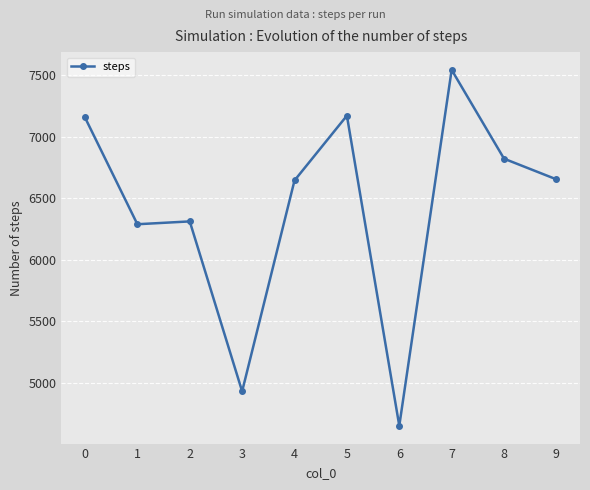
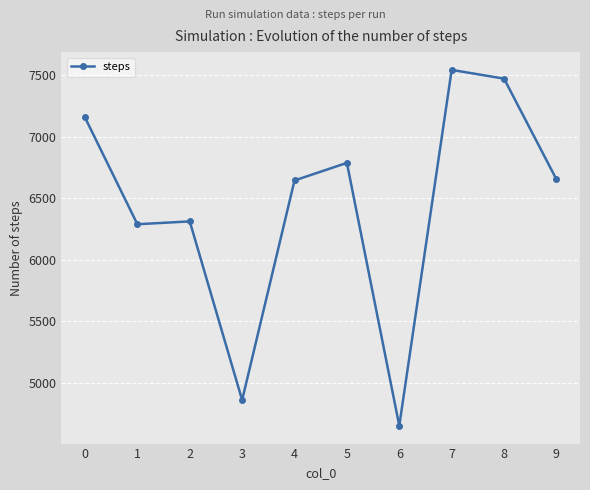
  {
    "0": 7160,
    "1": 6290,
    "2": 6310,
-   "3": 4930,
+   "3": 4860,
    "4": 6640,
-   "5": 7170,
+   "5": 6790,
    "6": 4650,
    "7": 7540,
-   "8": 6820,
+   "8": 7470,
    "9": 6650
  }
